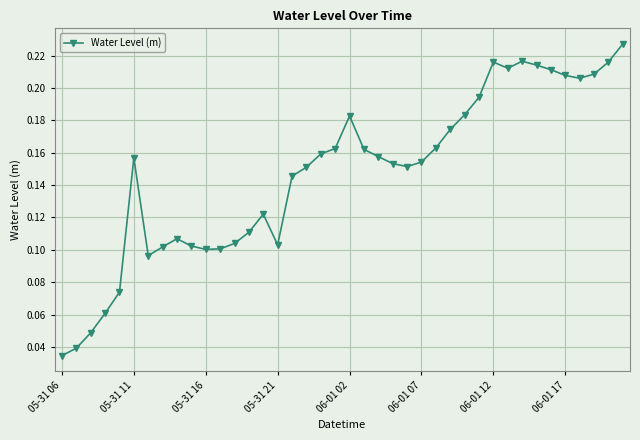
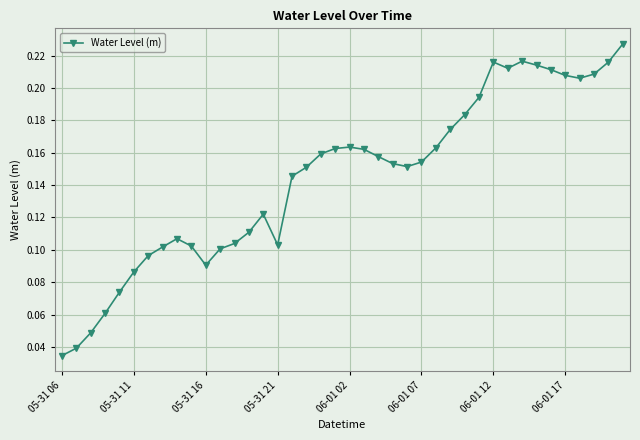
  {
    "05-31 06": 0.035,
-   "05-31 11": 0.157,
-   "05-31 16": 0.100,
+   "05-31 11": 0.086,
+   "05-31 16": 0.091,
    "05-31 21": 0.103,
-   "06-01 02": 0.183,
+   "06-01 02": 0.163,
    "06-01 07": 0.154,
    "06-01 12": 0.216,
    "06-01 17": 0.208
  }
